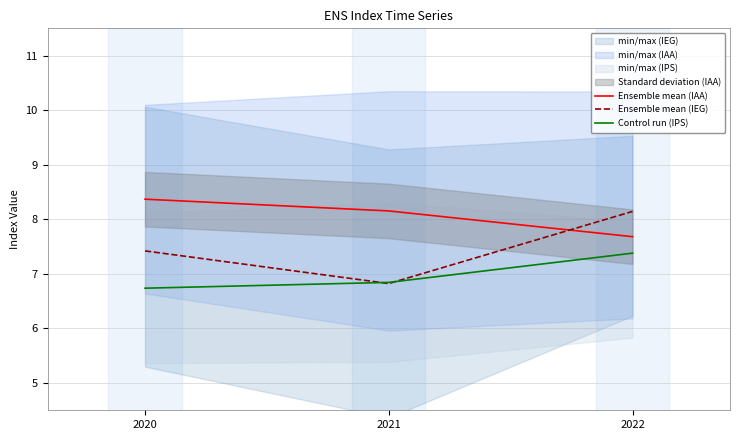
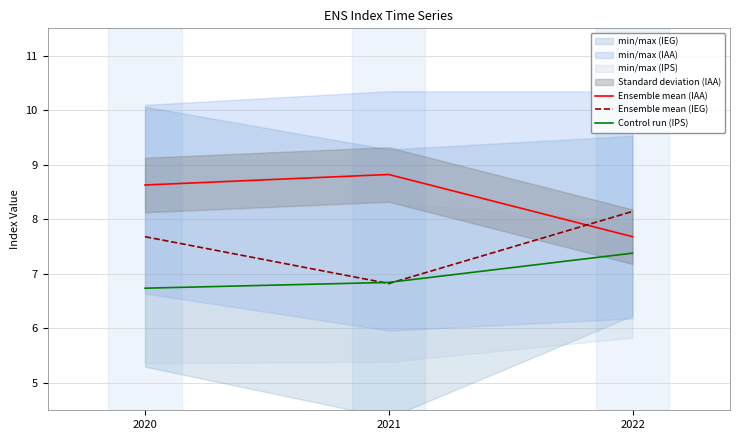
  {
    "Ensemble mean (IAA)": {
-     "2020": 8.4,
-     "2021": 8.2,
+     "2020": 8.6,
+     "2021": 8.8,
      "2022": 7.7
    },
    "Ensemble mean (IEG)": {
-     "2020": 7.4
+     "2020": 7.7
    },
    "Control run (IPS)": {
      "2020": 6.7,
      "2022": 7.4
    }
  }
